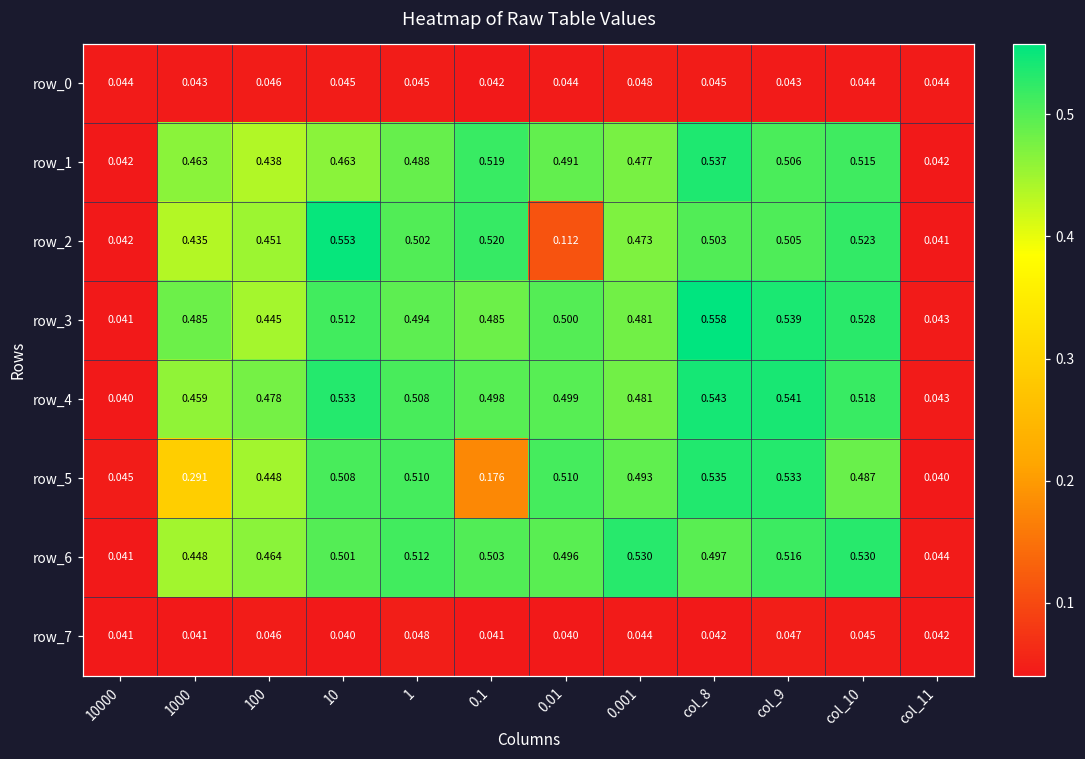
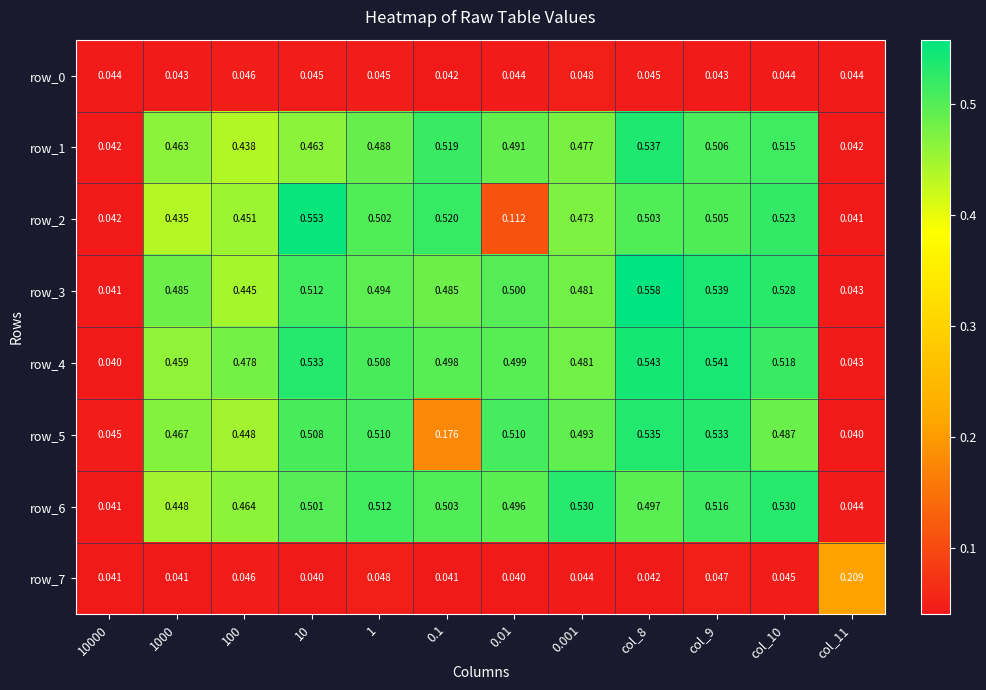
  {
    "row_0": {
      "10000": 0.044,
      "1000": 0.043,
      "100": 0.046,
      "10": 0.045,
      "1": 0.045,
      "0.1": 0.042,
      "0.01": 0.044,
      "0.001": 0.048,
      "col_8": 0.045,
      "col_9": 0.043,
      "col_10": 0.044,
      "col_11": 0.044
    },
    "row_1": {
      "10000": 0.042,
      "1000": 0.463,
      "100": 0.438,
      "10": 0.463,
      "1": 0.488,
      "0.1": 0.519,
      "0.01": 0.491,
      "0.001": 0.477,
      "col_8": 0.537,
      "col_9": 0.506,
      "col_10": 0.515,
      "col_11": 0.042
    },
    "row_2": {
      "10000": 0.042,
      "1000": 0.435,
      "100": 0.451,
      "10": 0.553,
      "1": 0.502,
      "0.1": 0.520,
      "0.01": 0.112,
      "0.001": 0.473,
      "col_8": 0.503,
      "col_9": 0.505,
      "col_10": 0.523,
      "col_11": 0.041
    },
    "row_3": {
      "10000": 0.041,
      "1000": 0.485,
      "100": 0.445,
      "10": 0.512,
      "1": 0.494,
      "0.1": 0.485,
      "0.01": 0.500,
      "0.001": 0.481,
      "col_8": 0.558,
      "col_9": 0.539,
      "col_10": 0.528,
      "col_11": 0.043
    },
    "row_4": {
      "10000": 0.040,
      "1000": 0.459,
      "100": 0.478,
      "10": 0.533,
      "1": 0.508,
      "0.1": 0.498,
      "0.01": 0.499,
      "0.001": 0.481,
      "col_8": 0.543,
      "col_9": 0.541,
      "col_10": 0.518,
      "col_11": 0.043
    },
    "row_5": {
      "10000": 0.045,
-     "1000": 0.291,
+     "1000": 0.467,
      "100": 0.448,
      "10": 0.508,
      "1": 0.510,
      "0.1": 0.176,
      "0.01": 0.510,
      "0.001": 0.493,
      "col_8": 0.535,
      "col_9": 0.533,
      "col_10": 0.487,
      "col_11": 0.040
    },
    "row_6": {
      "10000": 0.041,
      "1000": 0.448,
      "100": 0.464,
      "10": 0.501,
      "1": 0.512,
      "0.1": 0.503,
      "0.01": 0.496,
      "0.001": 0.530,
      "col_8": 0.497,
      "col_9": 0.516,
      "col_10": 0.530,
      "col_11": 0.044
    },
    "row_7": {
      "10000": 0.041,
      "1000": 0.041,
      "100": 0.046,
      "10": 0.040,
      "1": 0.048,
      "0.1": 0.041,
      "0.01": 0.040,
      "0.001": 0.044,
      "col_8": 0.042,
      "col_9": 0.047,
      "col_10": 0.045,
-     "col_11": 0.042
+     "col_11": 0.209
    }
  }
